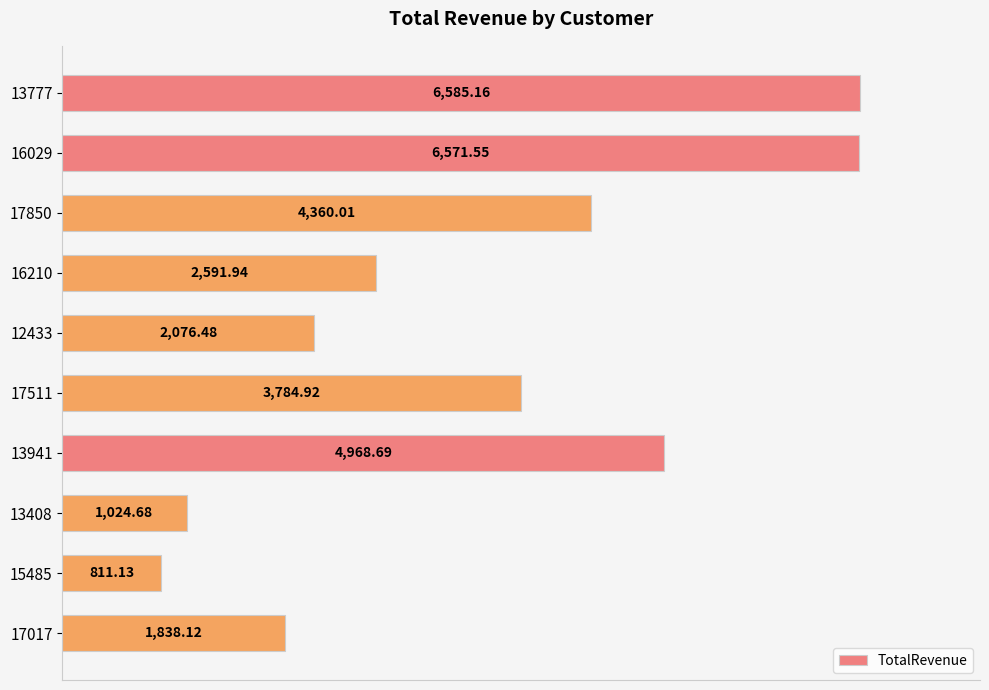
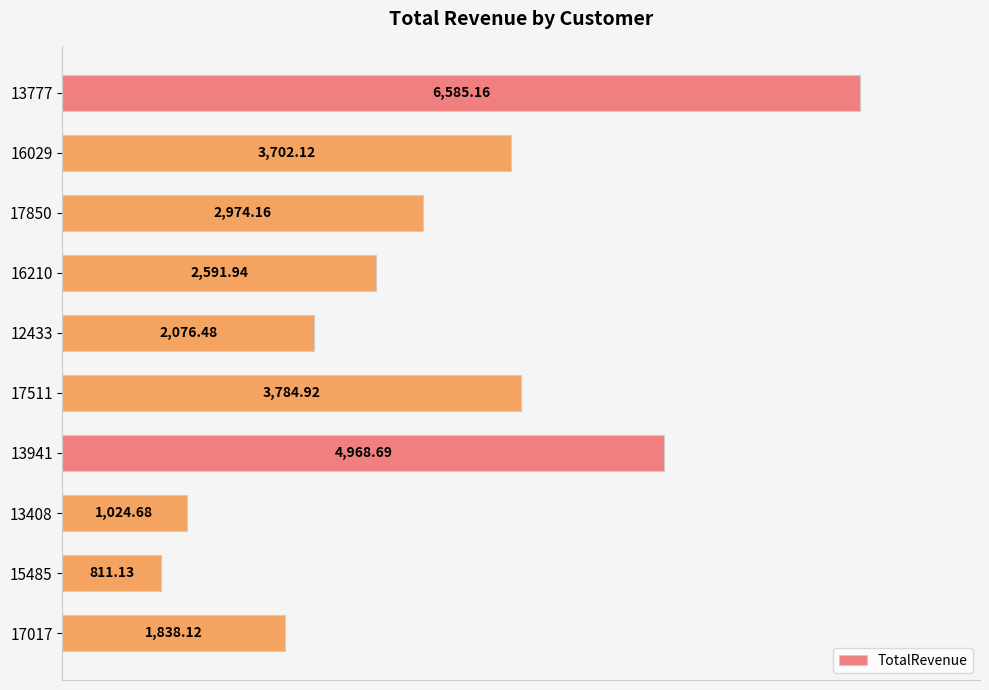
  {
    "13777": "6,585.16",
-   "16029": "6,571.55",
-   "17850": "4,360.01",
+   "16029": "3,702.12",
+   "17850": "2,974.16",
    "16210": "2,591.94",
    "12433": "2,076.48",
    "17511": "3,784.92",
    "13941": "4,968.69",
    "13408": "1,024.68",
    "15485": "811.13",
    "17017": "1,838.12"
  }
